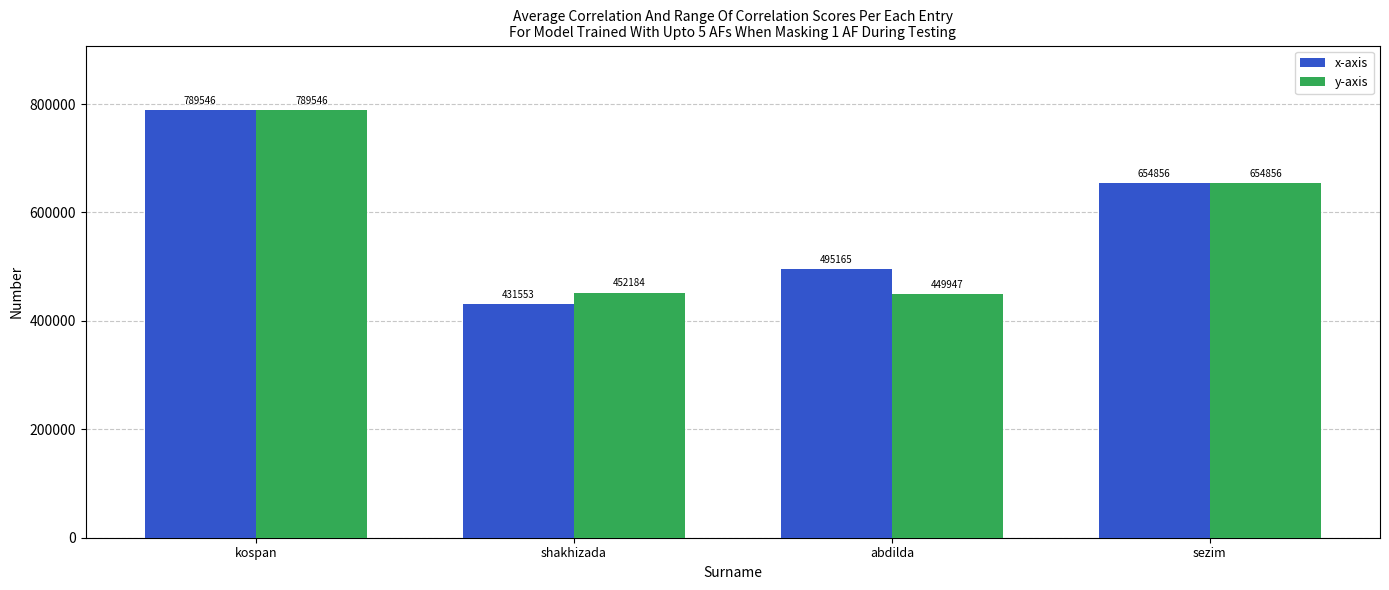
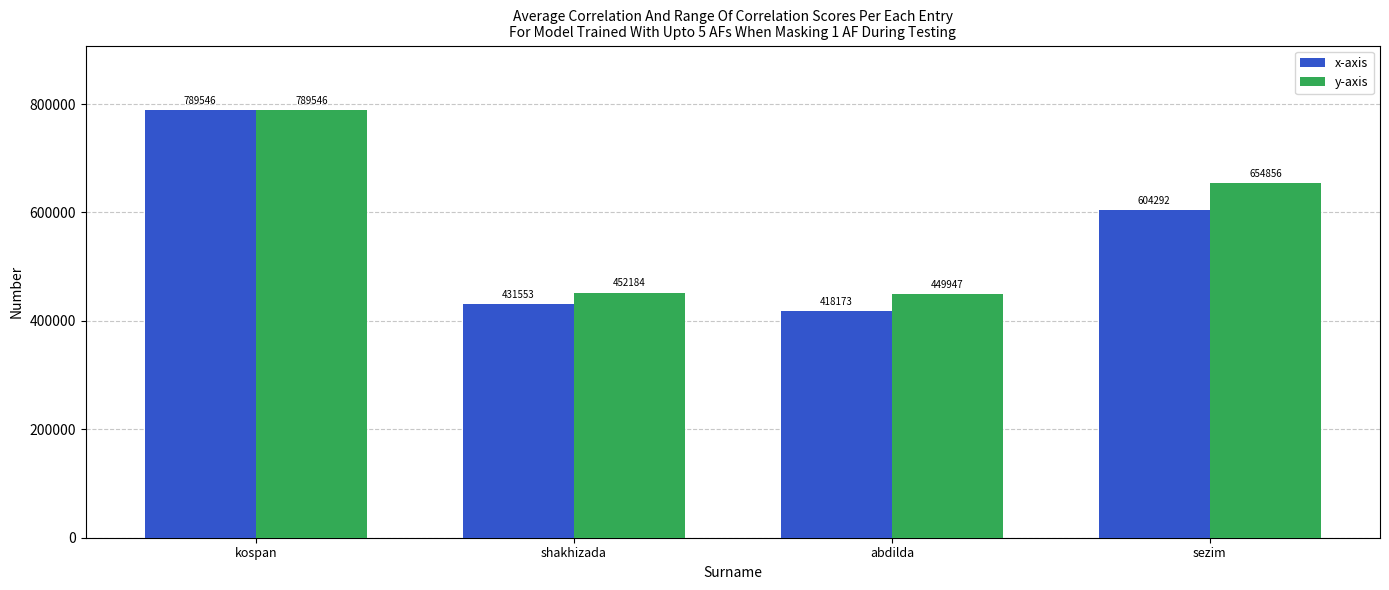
  {
    "x-axis": {
      "kospan": 789546,
      "shakhizada": 431553,
-     "abdilda": 495165,
-     "sezim": 654856
+     "abdilda": 418173,
+     "sezim": 604292
    },
    "y-axis": {
      "kospan": 789546,
      "shakhizada": 452184,
      "abdilda": 449947,
      "sezim": 654856
    }
  }
